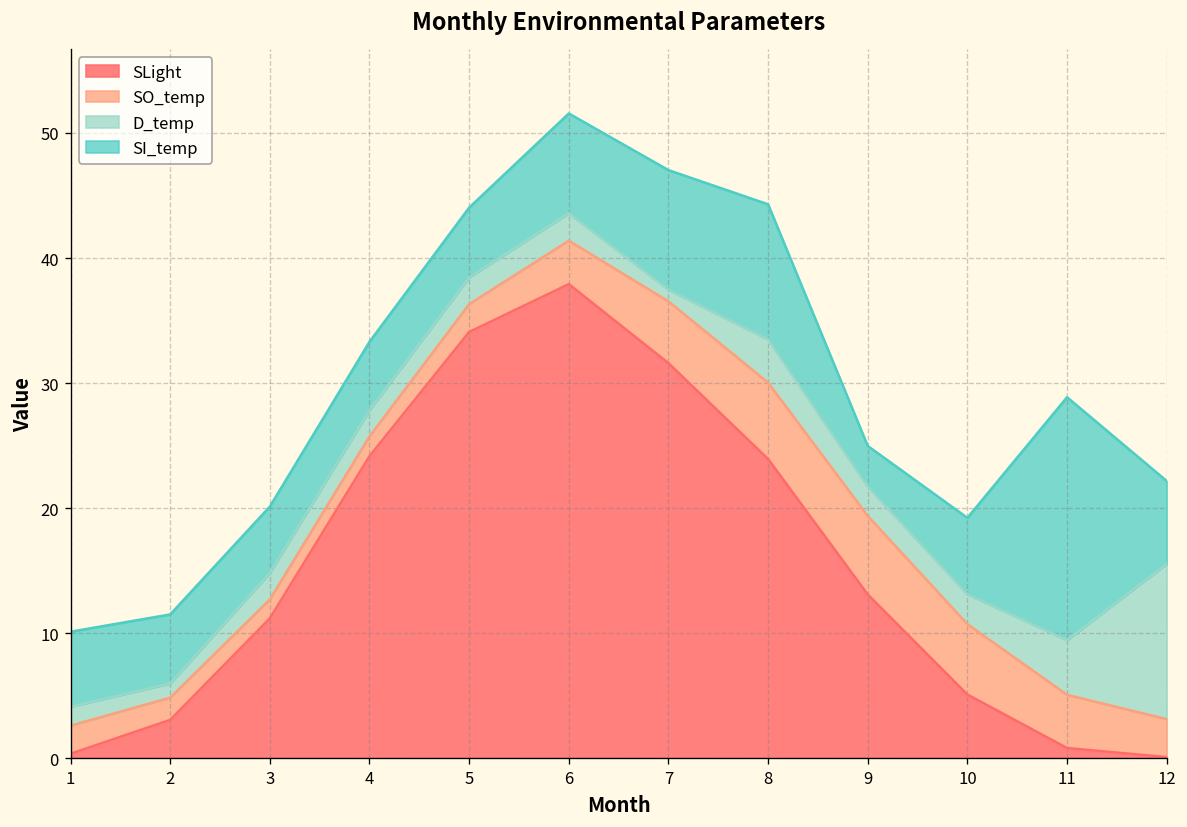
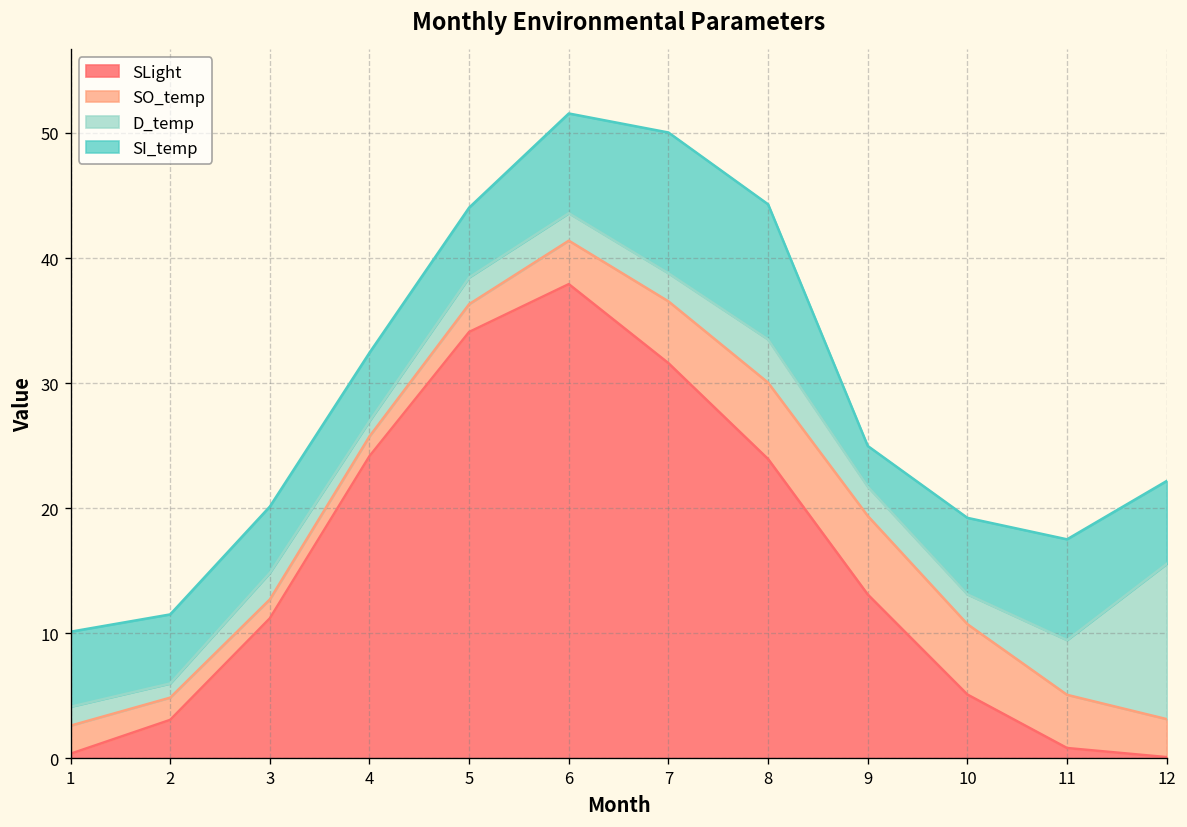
  {
    "D_temp": {
      "1": 1.5,
      "2": 1.1,
      "3": 2.1,
-     "4": 2.1,
+     "4": 1.2,
      "5": 2.1,
      "6": 2.2,
-     "7": 0.9,
+     "7": 2.2,
      "8": 3.5,
      "9": 2.3,
      "10": 2.4,
      "11": 4.4,
      "12": 12.4
    },
    "SI_temp": {
      "1": 6.0,
      "2": 5.5,
      "3": 5.3,
      "4": 5.5,
      "5": 5.6,
      "6": 8.0,
-     "7": 9.6,
+     "7": 11.3,
      "8": 10.8,
      "9": 3.3,
      "10": 6.1,
-     "11": 19.4,
+     "11": 8.1,
      "12": 6.6
    }
  }
